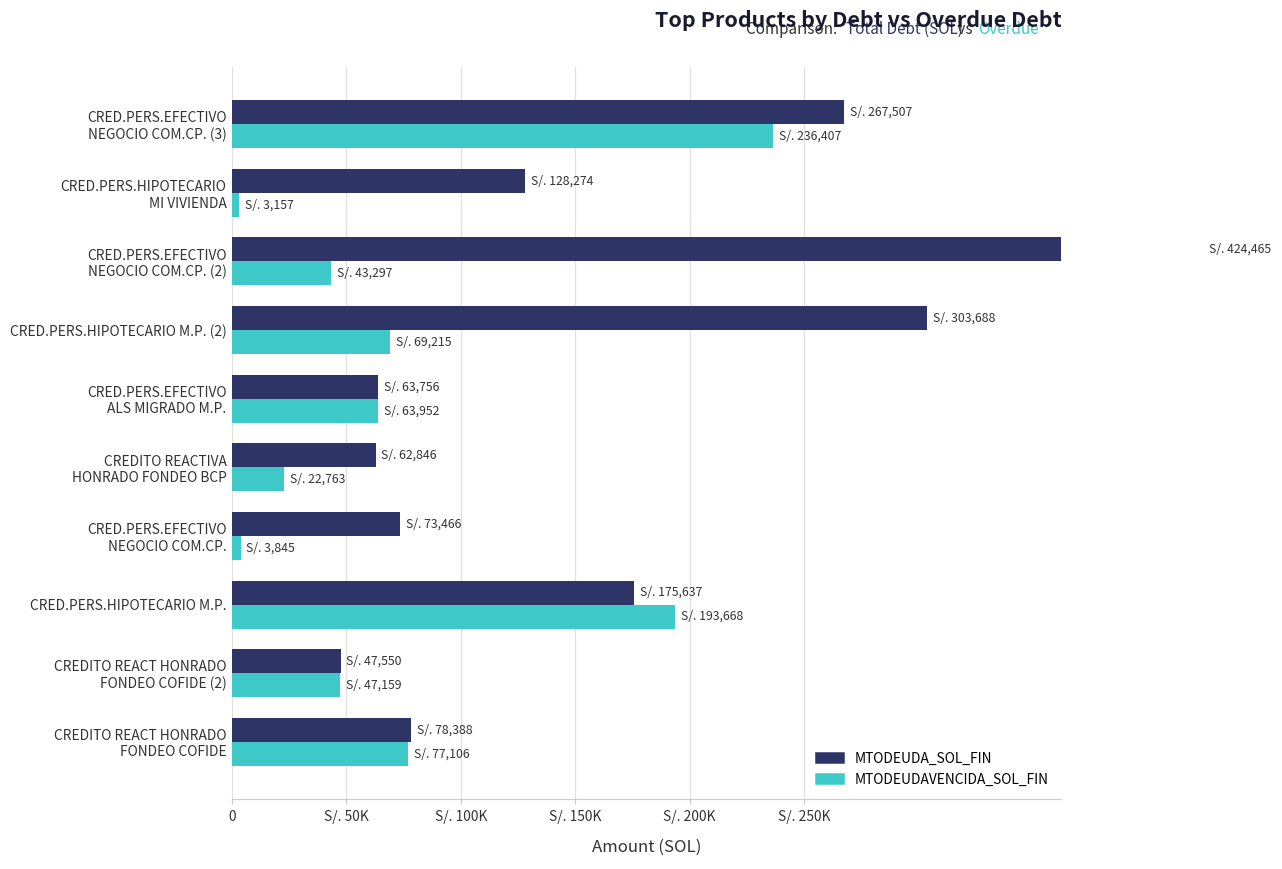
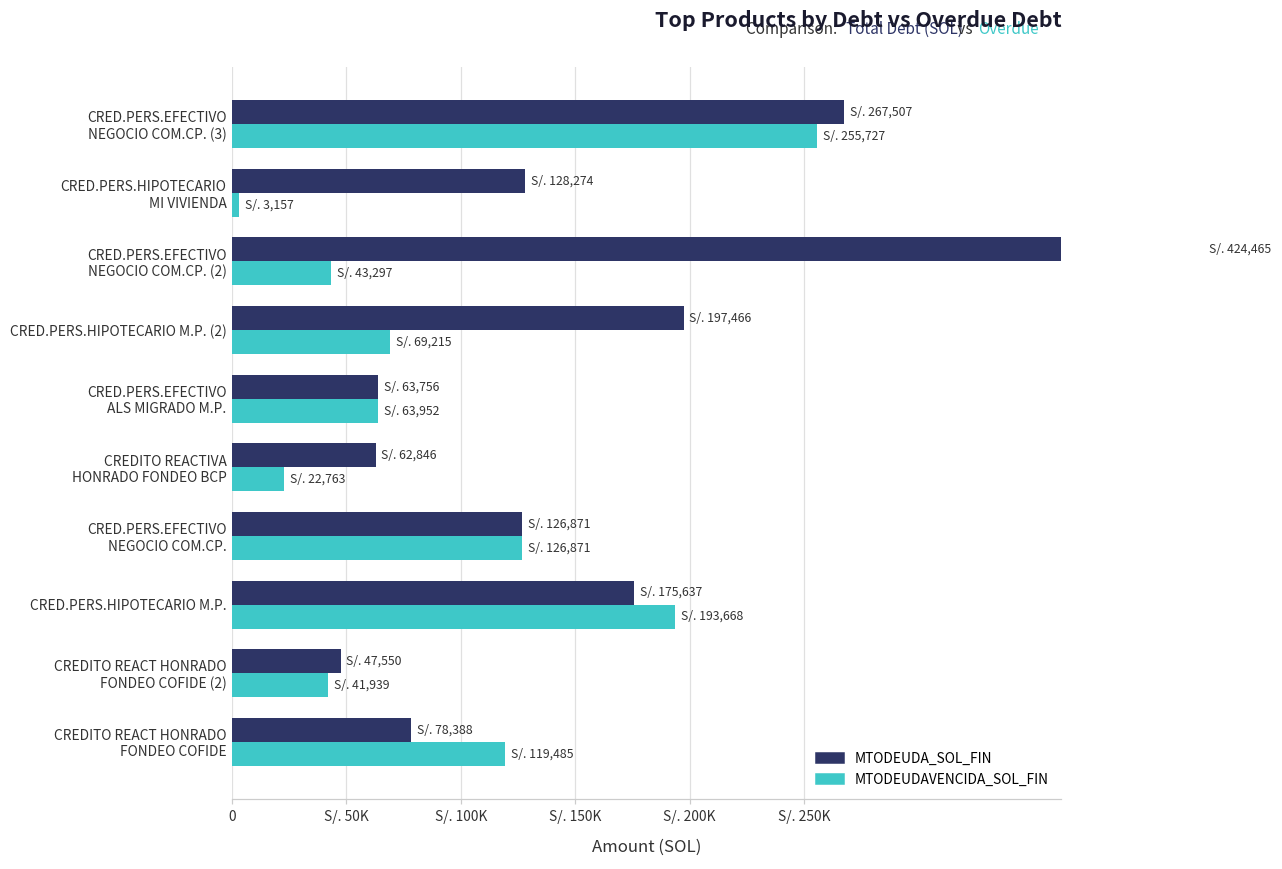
  {
    "MTODEUDA_SOL_FIN": {
      "CRED.PERS.EFECTIVO NEGOCIO COM.CP. (3)": "267,507",
      "CRED.PERS.HIPOTECARIO MI VIVIENDA": "128,274",
-     "CRED.PERS.HIPOTECARIO M.P. (2)": "303,688",
+     "CRED.PERS.HIPOTECARIO M.P. (2)": "197,466",
      "CRED.PERS.EFECTIVO ALS MIGRADO M.P.": "63,756",
      "CREDITO REACTIVA HONRADO FONDEO BCP": "62,846",
-     "CRED.PERS.EFECTIVO NEGOCIO COM.CP.": "73,466",
+     "CRED.PERS.EFECTIVO NEGOCIO COM.CP.": "126,871",
      "CRED.PERS.HIPOTECARIO M.P.": "175,637",
      "CREDITO REACT HONRADO FONDEO COFIDE (2)": "47,550",
      "CREDITO REACT HONRADO FONDEO COFIDE": "78,388"
    },
    "MTODEUDAVENCIDA_SOL_FIN": {
-     "CRED.PERS.EFECTIVO NEGOCIO COM.CP. (3)": "236,407",
+     "CRED.PERS.EFECTIVO NEGOCIO COM.CP. (3)": "255,727",
      "CRED.PERS.HIPOTECARIO MI VIVIENDA": "3,157",
      "CRED.PERS.EFECTIVO NEGOCIO COM.CP. (2)": "43,297",
      "CRED.PERS.HIPOTECARIO M.P. (2)": "69,215",
      "CRED.PERS.EFECTIVO ALS MIGRADO M.P.": "63,952",
      "CREDITO REACTIVA HONRADO FONDEO BCP": "22,763",
-     "CRED.PERS.EFECTIVO NEGOCIO COM.CP.": "3,845",
+     "CRED.PERS.EFECTIVO NEGOCIO COM.CP.": "126,871",
      "CRED.PERS.HIPOTECARIO M.P.": "193,668",
-     "CREDITO REACT HONRADO FONDEO COFIDE (2)": "47,159",
-     "CREDITO REACT HONRADO FONDEO COFIDE": "77,106"
+     "CREDITO REACT HONRADO FONDEO COFIDE (2)": "41,939",
+     "CREDITO REACT HONRADO FONDEO COFIDE": "119,485"
    }
  }
